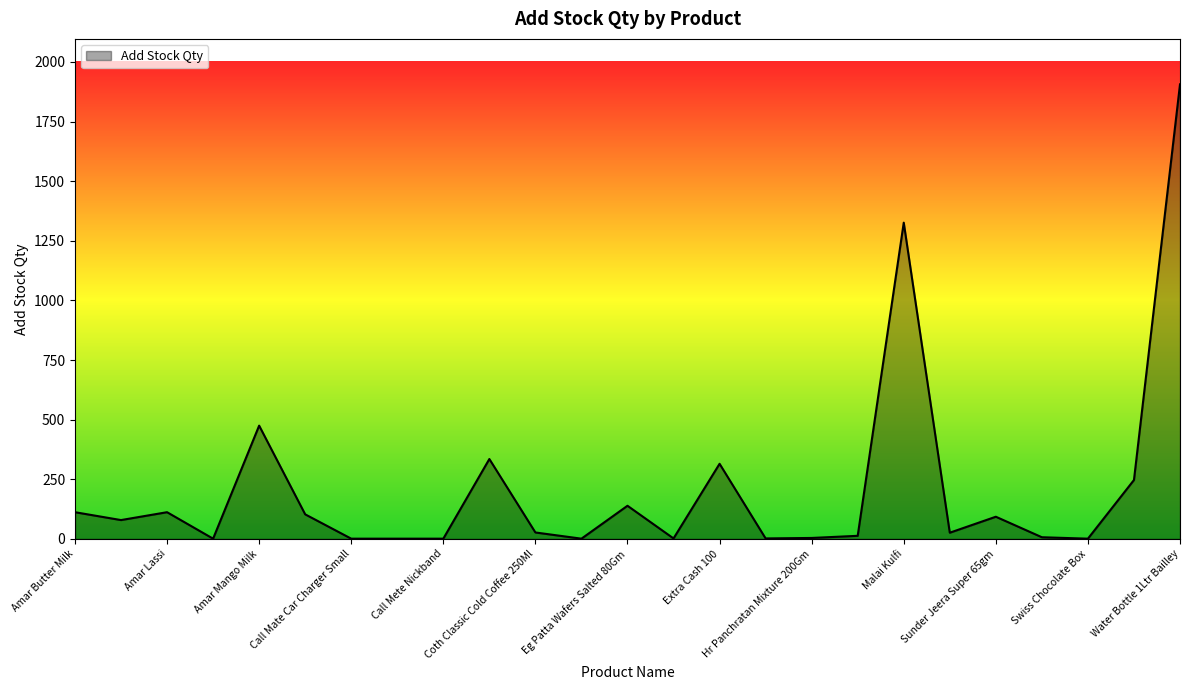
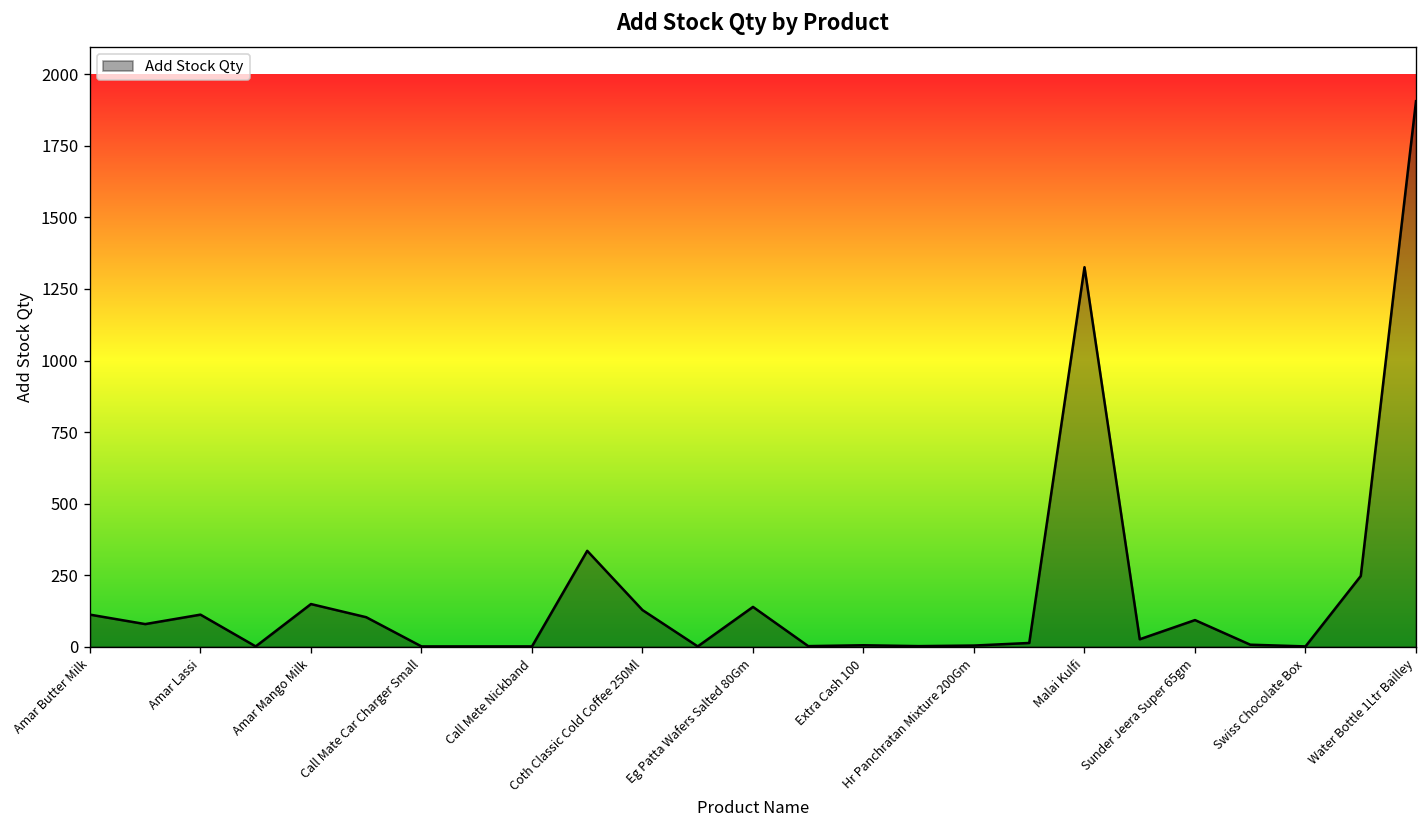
  {
    "Amar Butter Milk": 110,
    "Amar Lassi": 110,
-   "Amar Mango Milk": 480,
+   "Amar Mango Milk": 150,
    "Call Mate Car Charger Small": 0,
    "Call Mete Nickband": 0,
-   "Coth Classic Cold Coffee 250Ml": 30,
+   "Coth Classic Cold Coffee 250Ml": 130,
    "Eg Patta Wafers Salted 80Gm": 140,
-   "Extra Cash 100": 320,
+   "Extra Cash 100": 10,
    "Hr Panchratan Mixture 200Gm": 0,
    "Malai Kulfi": 1330,
    "Sunder Jeera Super 65gm": 90,
    "Swiss Chocolate Box": 0,
    "Water Bottle 1Ltr Bailley": 1910
  }
